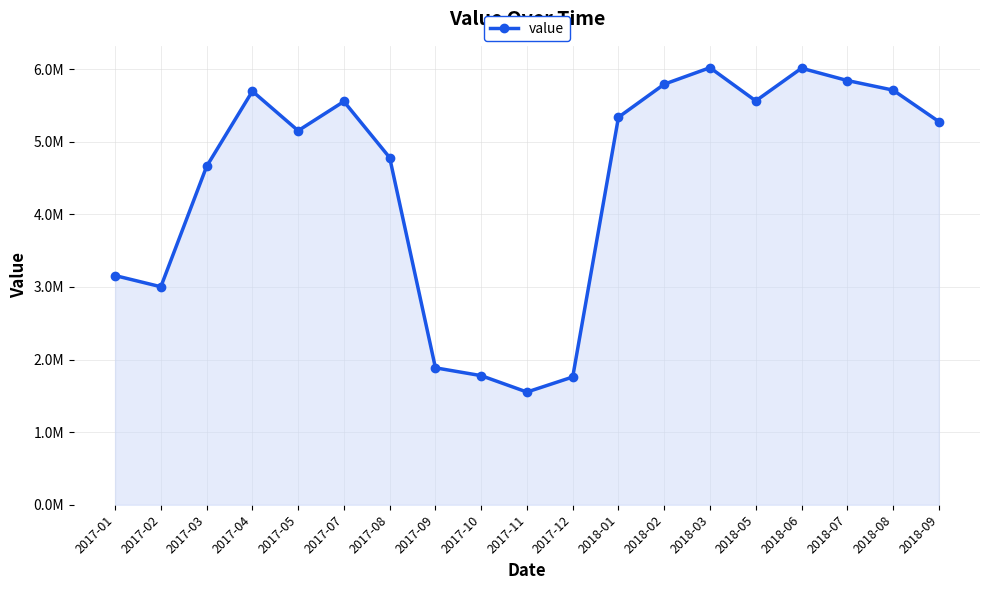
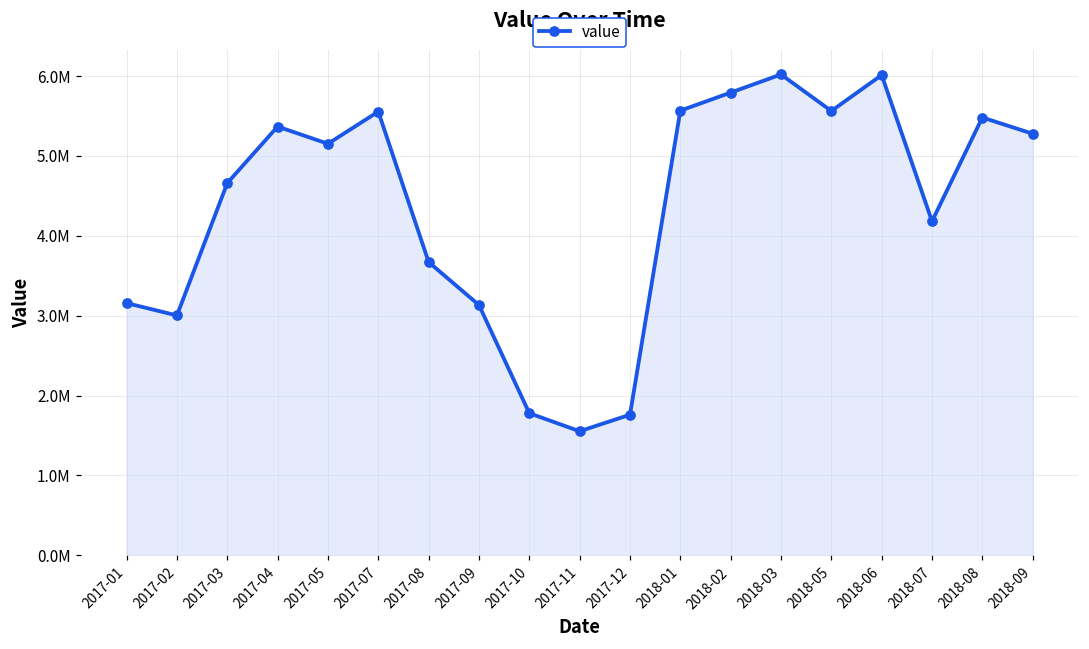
  {
    "2017-01": 3200000,
    "2017-02": 3000000,
    "2017-03": 4700000,
-   "2017-04": 5700000,
+   "2017-04": 5400000,
    "2017-05": 5200000,
    "2017-07": 5600000,
-   "2017-08": 4800000,
-   "2017-09": 1900000,
+   "2017-08": 3700000,
+   "2017-09": 3100000,
    "2017-10": 1800000,
    "2017-11": 1600000,
    "2017-12": 1800000,
-   "2018-01": 5300000,
+   "2018-01": 5600000,
    "2018-02": 5800000,
    "2018-03": 6000000,
    "2018-05": 5600000,
    "2018-06": 6000000,
-   "2018-07": 5800000,
-   "2018-08": 5700000,
+   "2018-07": 4200000,
+   "2018-08": 5500000,
    "2018-09": 5300000
  }
